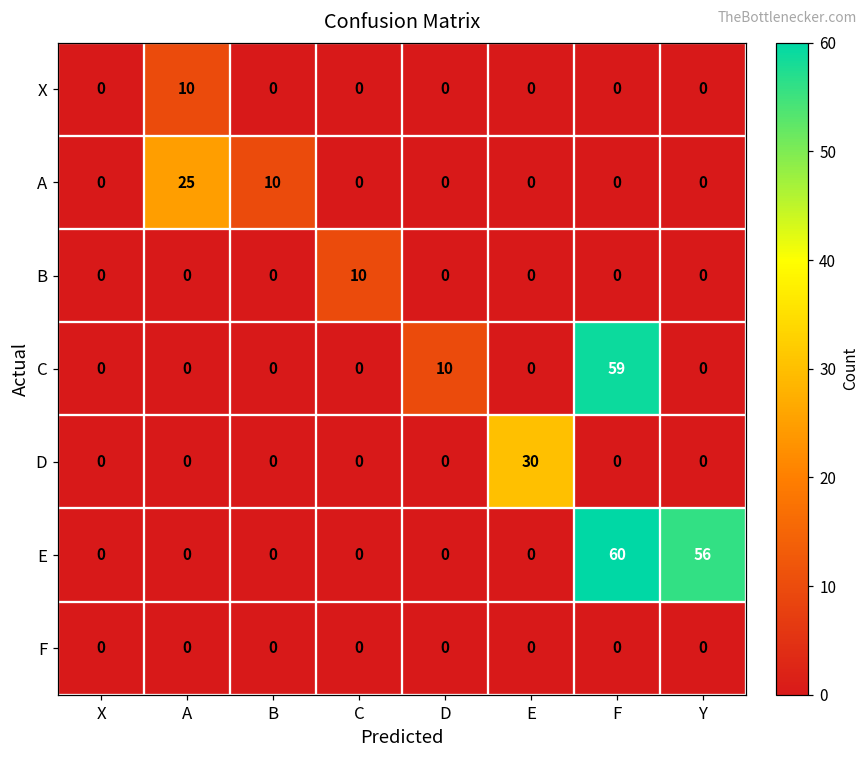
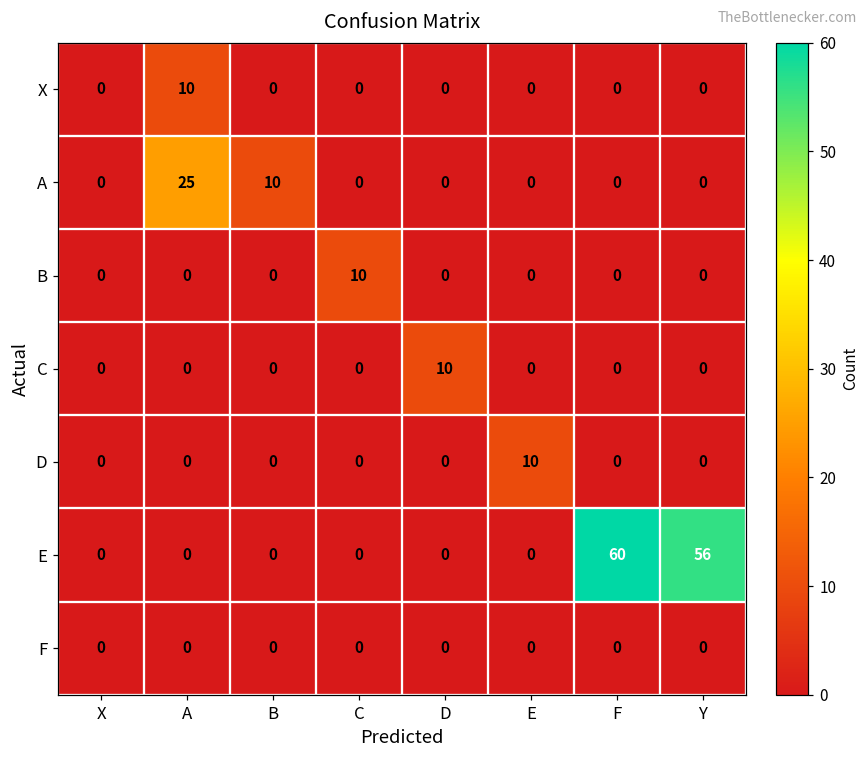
  {
    "X": {
      "X": 0,
      "A": 10,
      "B": 0,
      "C": 0,
      "D": 0,
      "E": 0,
      "F": 0,
      "Y": 0
    },
    "A": {
      "X": 0,
      "A": 25,
      "B": 10,
      "C": 0,
      "D": 0,
      "E": 0,
      "F": 0,
      "Y": 0
    },
    "B": {
      "X": 0,
      "A": 0,
      "B": 0,
      "C": 10,
      "D": 0,
      "E": 0,
      "F": 0,
      "Y": 0
    },
    "C": {
      "X": 0,
      "A": 0,
      "B": 0,
      "C": 0,
      "D": 10,
      "E": 0,
-     "F": 59,
+     "F": 0,
      "Y": 0
    },
    "D": {
      "X": 0,
      "A": 0,
      "B": 0,
      "C": 0,
      "D": 0,
-     "E": 30,
+     "E": 10,
      "F": 0,
      "Y": 0
    },
    "E": {
      "X": 0,
      "A": 0,
      "B": 0,
      "C": 0,
      "D": 0,
      "E": 0,
      "F": 60,
      "Y": 56
    },
    "F": {
      "X": 0,
      "A": 0,
      "B": 0,
      "C": 0,
      "D": 0,
      "E": 0,
      "F": 0,
      "Y": 0
    }
  }
